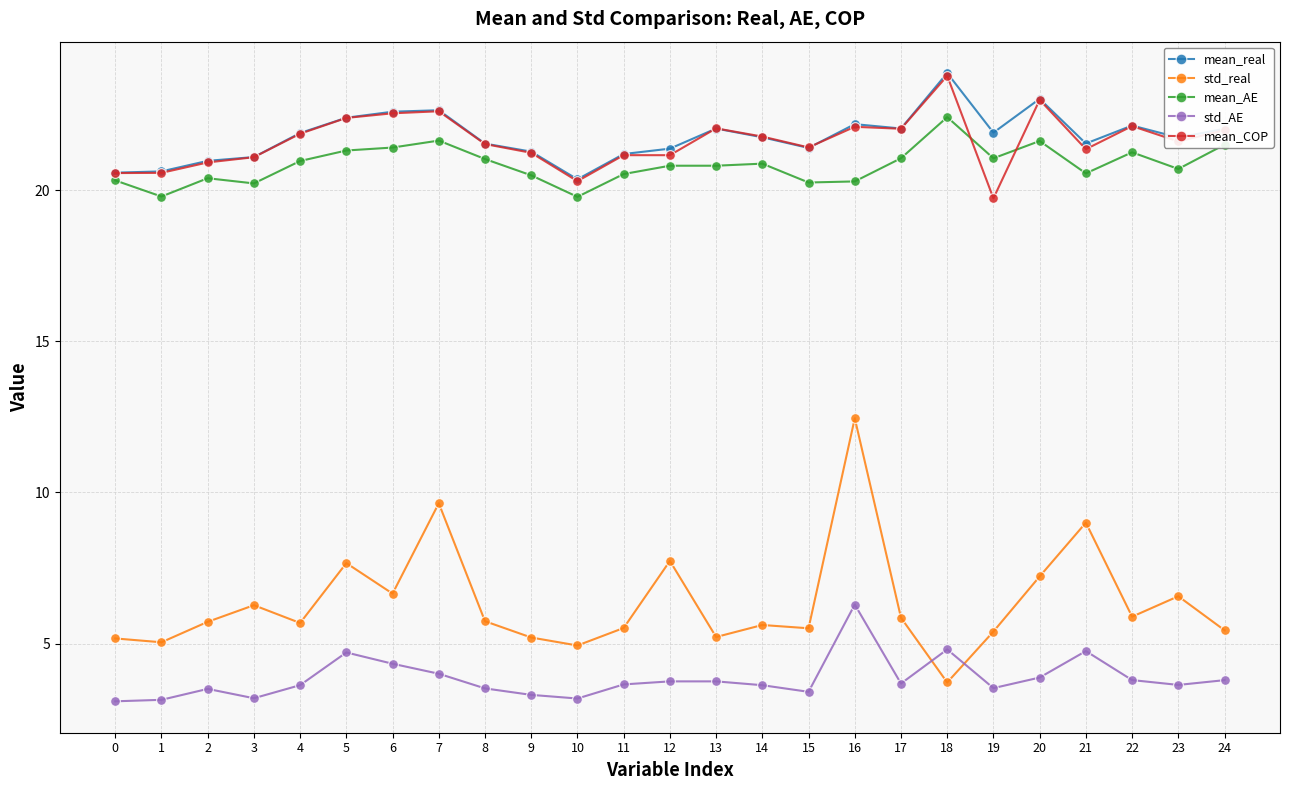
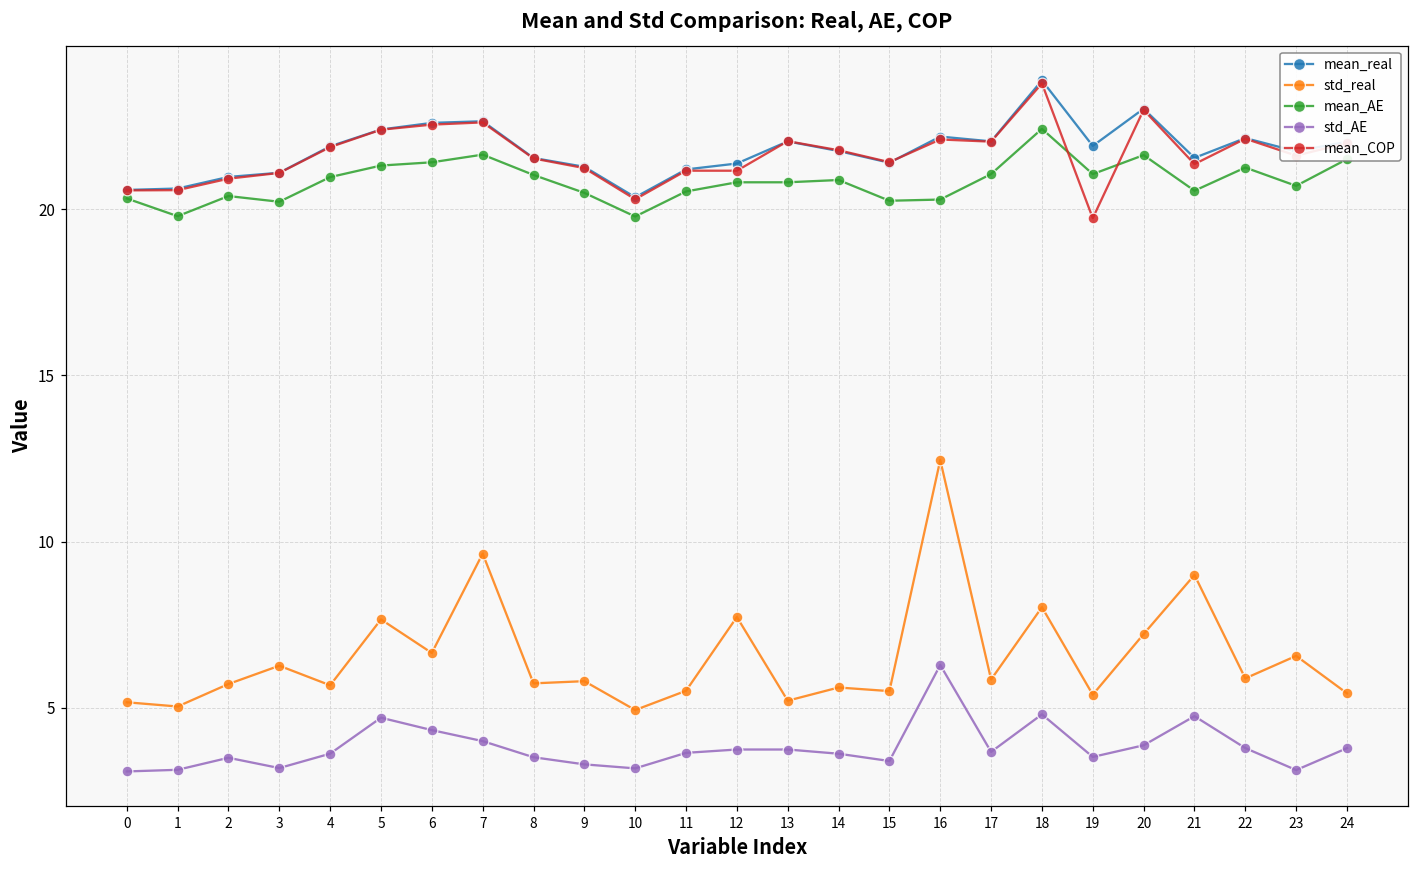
  {
    "mean_real": {
      "12": 21.4,
      "16": 22.2,
      "18": 23.9,
      "19": 21.9,
      "21": 21.5
    },
    "std_real": {
      "0": 5.2,
      "1": 5.0,
      "2": 5.7,
      "3": 6.3,
      "4": 5.7,
      "5": 7.7,
      "6": 6.7,
      "7": 9.6,
      "8": 5.7,
-     "9": 5.2,
+     "9": 5.8,
      "10": 4.9,
      "11": 5.5,
      "12": 7.7,
      "13": 5.2,
      "14": 5.6,
      "15": 5.5,
      "16": 12.5,
      "17": 5.9,
-     "18": 3.7,
+     "18": 8.0,
      "19": 5.4,
      "20": 7.2,
      "21": 9.0,
      "22": 5.9,
      "23": 6.6,
      "24": 5.4
    },
    "mean_AE": {
      "0": 20.3,
      "1": 19.8,
      "2": 20.4,
      "3": 20.2,
      "4": 21.0,
      "5": 21.3,
      "6": 21.4,
      "7": 21.6,
      "8": 21.0,
      "9": 20.5,
      "10": 19.8,
      "11": 20.5,
      "12": 20.8,
      "13": 20.8,
      "14": 20.9,
      "15": 20.3,
      "16": 20.3,
      "17": 21.1,
      "18": 22.4,
      "19": 21.1,
      "20": 21.6,
      "21": 20.6,
      "22": 21.3,
      "23": 20.7
    },
    "std_AE": {
      "0": 3.1,
      "1": 3.1,
      "2": 3.5,
      "3": 3.2,
      "4": 3.6,
      "5": 4.7,
      "6": 4.3,
      "7": 4.0,
      "8": 3.5,
      "9": 3.3,
      "10": 3.2,
      "11": 3.7,
      "12": 3.8,
      "13": 3.8,
      "14": 3.6,
      "15": 3.4,
      "16": 6.3,
      "17": 3.7,
      "18": 4.8,
      "19": 3.5,
      "20": 3.9,
      "21": 4.8,
      "22": 3.8,
-     "23": 3.6,
+     "23": 3.1,
      "24": 3.8
    },
    "mean_COP": {
      "12": 21.2,
      "16": 22.1,
      "18": 23.8,
      "19": 19.7,
      "21": 21.4
    }
  }
